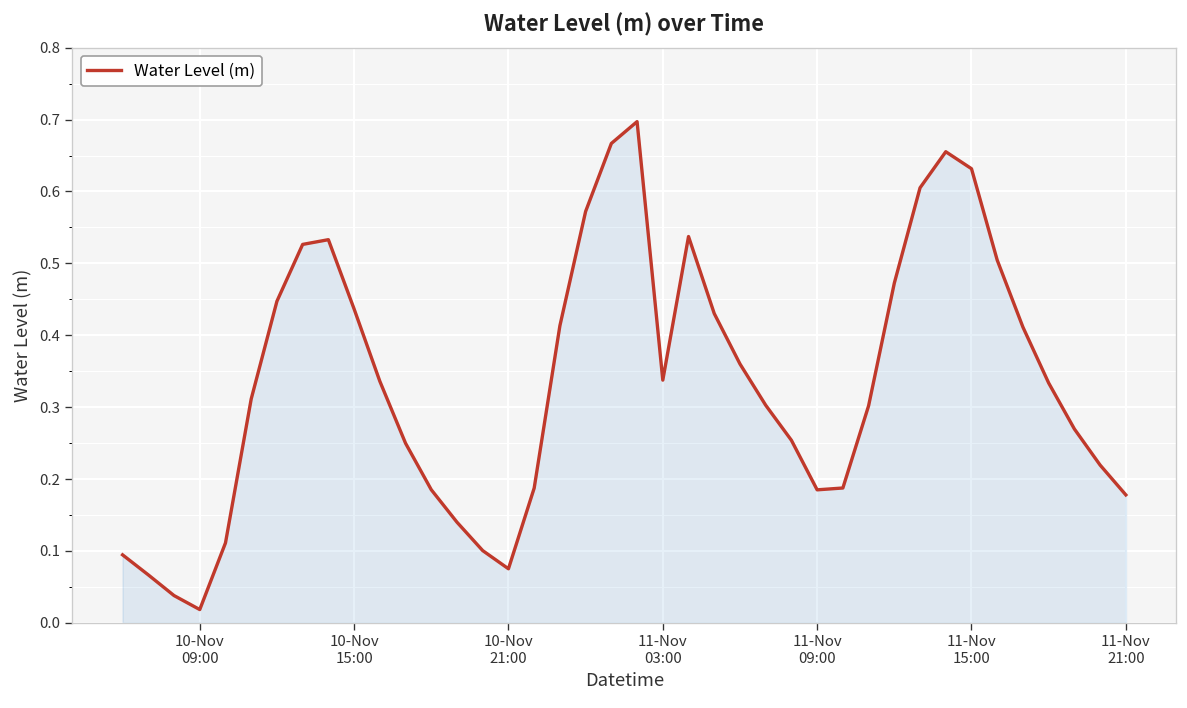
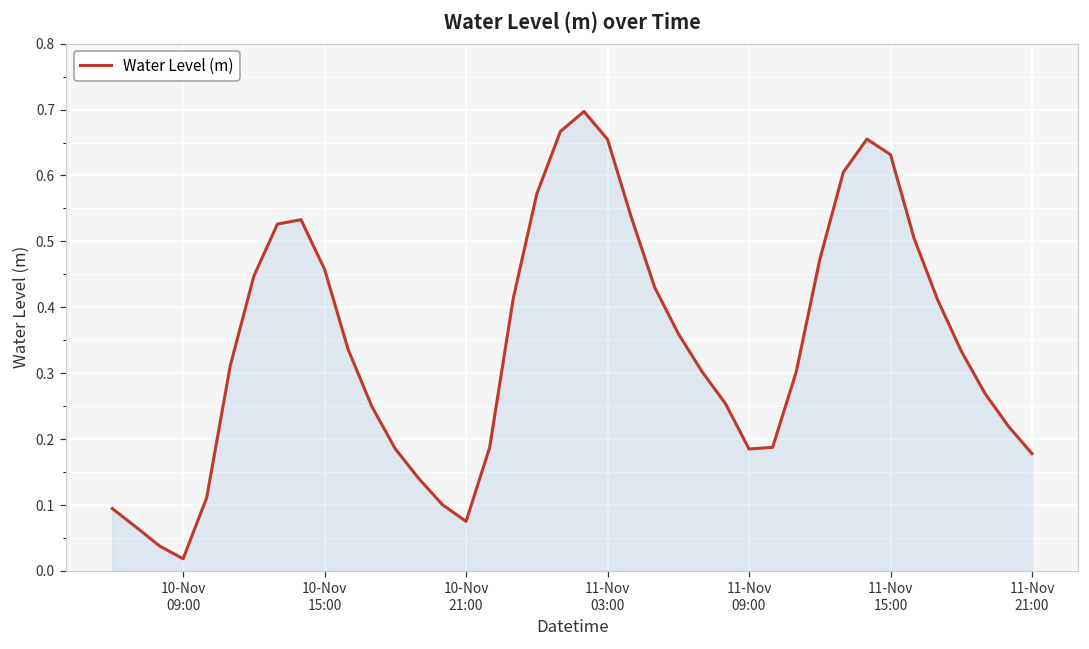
  {
    "10-Nov 09:00": 0.02,
-   "10-Nov 15:00": 0.44,
+   "10-Nov 15:00": 0.46,
    "10-Nov 21:00": 0.08,
-   "11-Nov 03:00": 0.34,
+   "11-Nov 03:00": 0.65,
    "11-Nov 09:00": 0.18,
    "11-Nov 15:00": 0.63,
    "11-Nov 21:00": 0.18
  }
